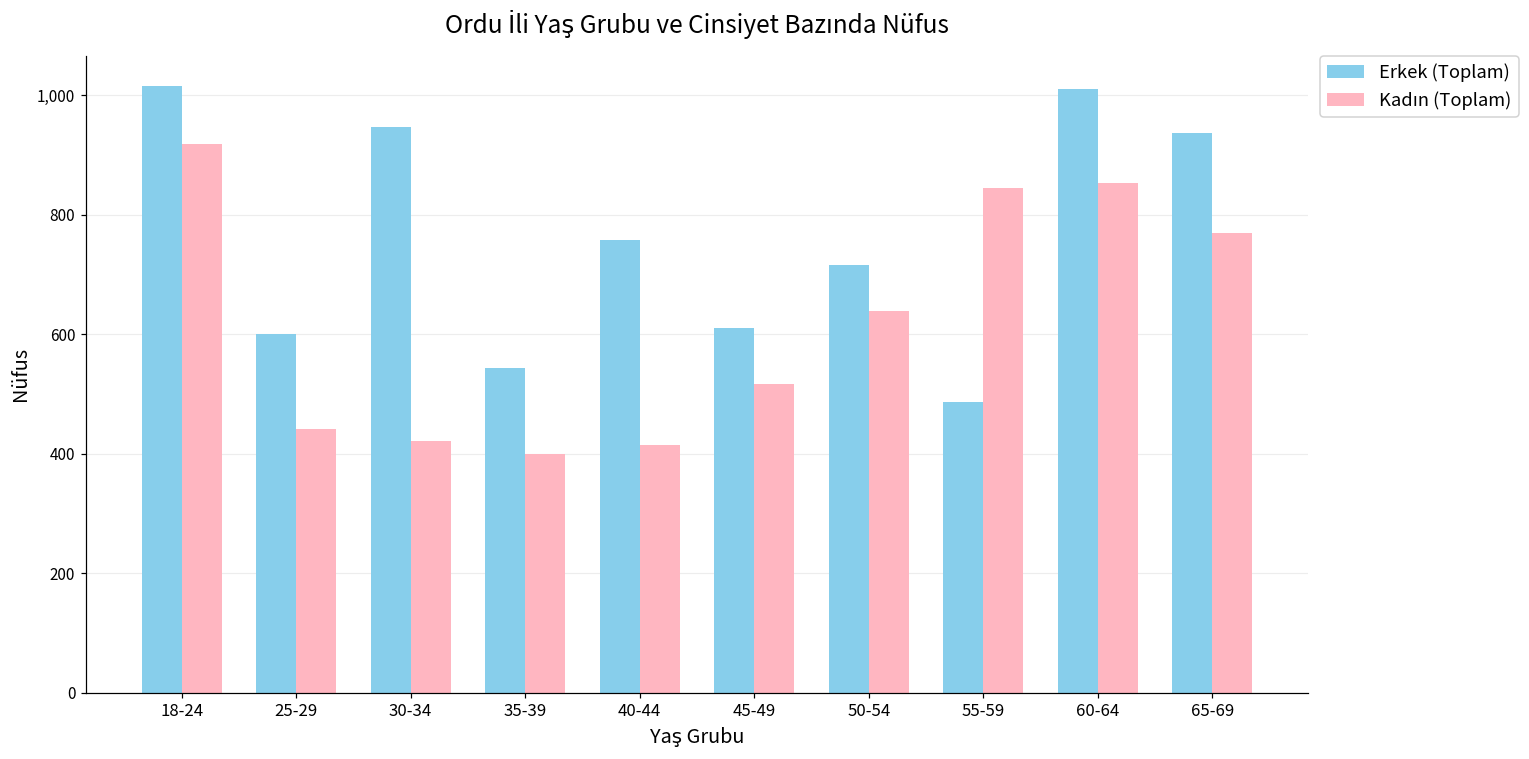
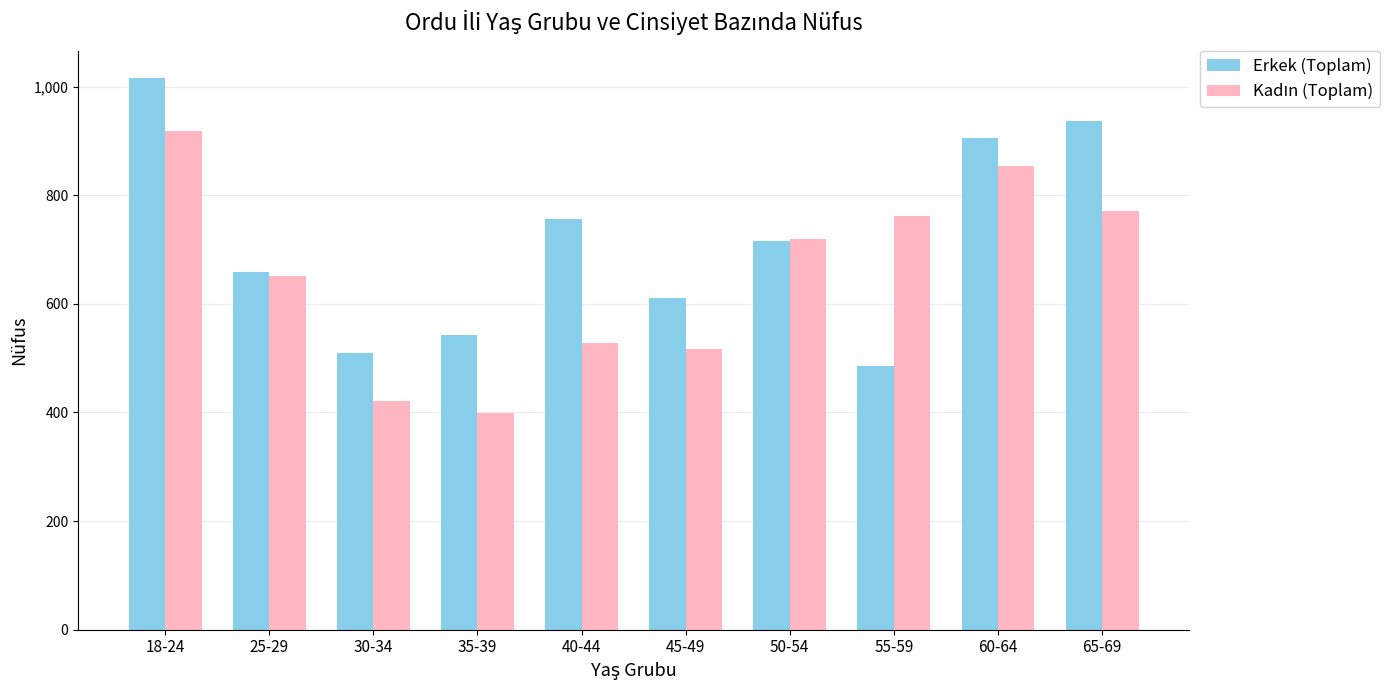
  {
    "Erkek (Toplam)": {
      "18-24": "1,020",
-     "25-29": "600",
-     "30-34": "950",
+     "25-29": "660",
+     "30-34": "510",
      "35-39": "540",
      "40-44": "760",
      "45-49": "610",
      "50-54": "720",
      "55-59": "490",
-     "60-64": "1,010",
+     "60-64": "910",
      "65-69": "940"
    },
    "Kadın (Toplam)": {
      "18-24": "920",
-     "25-29": "440",
+     "25-29": "650",
      "30-34": "420",
      "35-39": "400",
-     "40-44": "420",
+     "40-44": "530",
      "45-49": "520",
-     "50-54": "640",
-     "55-59": "850",
+     "50-54": "720",
+     "55-59": "760",
      "60-64": "850",
      "65-69": "770"
    }
  }
